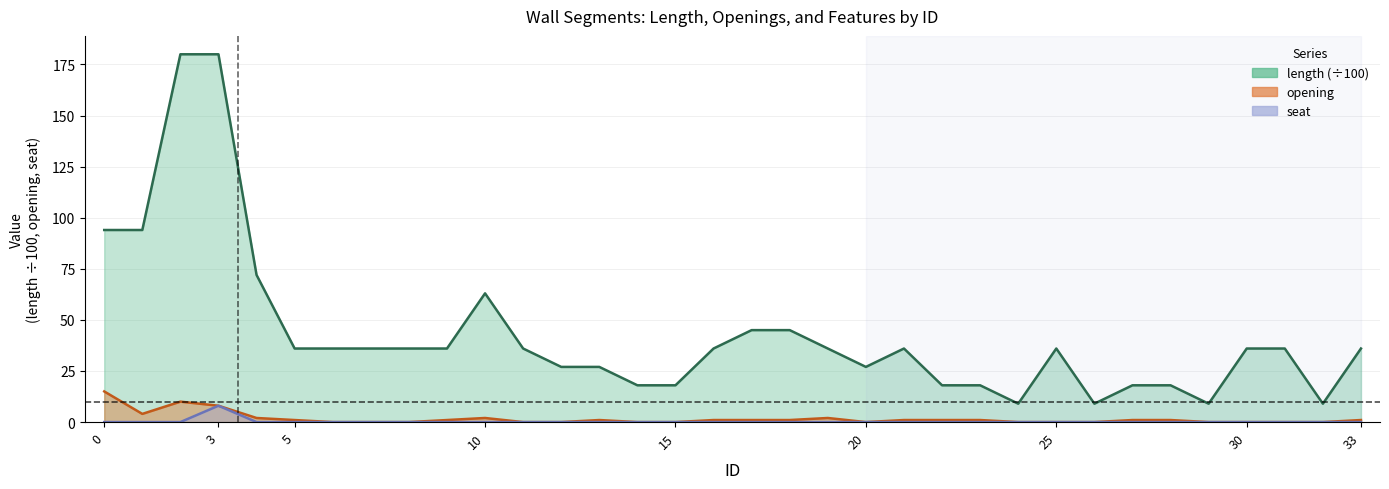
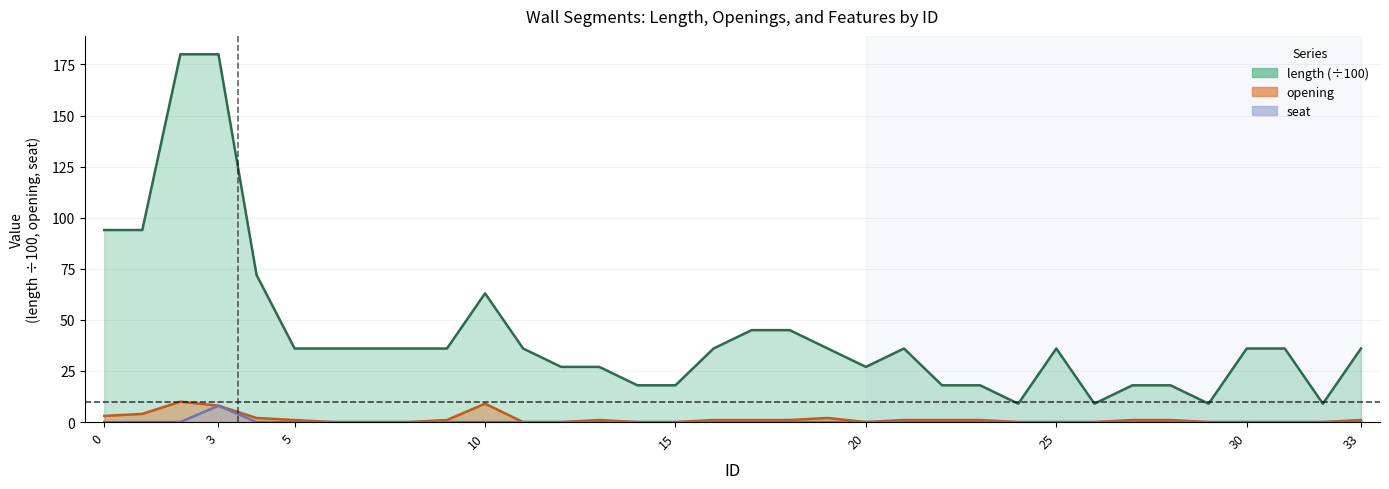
  {
    "opening": {
-     "0": 15,
-     "10": 2
+     "0": 3,
+     "10": 9
    }
  }
